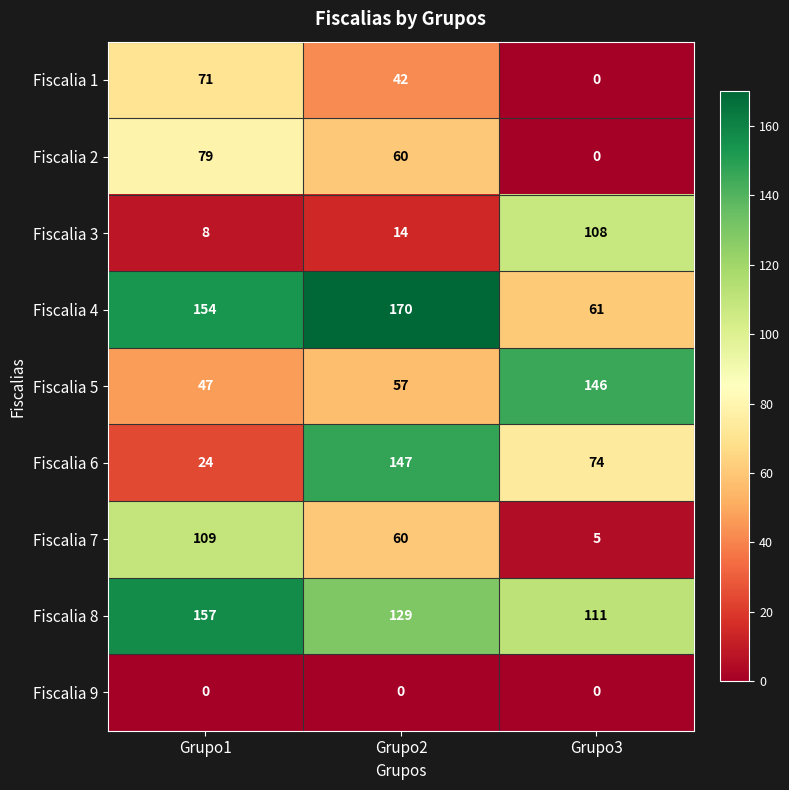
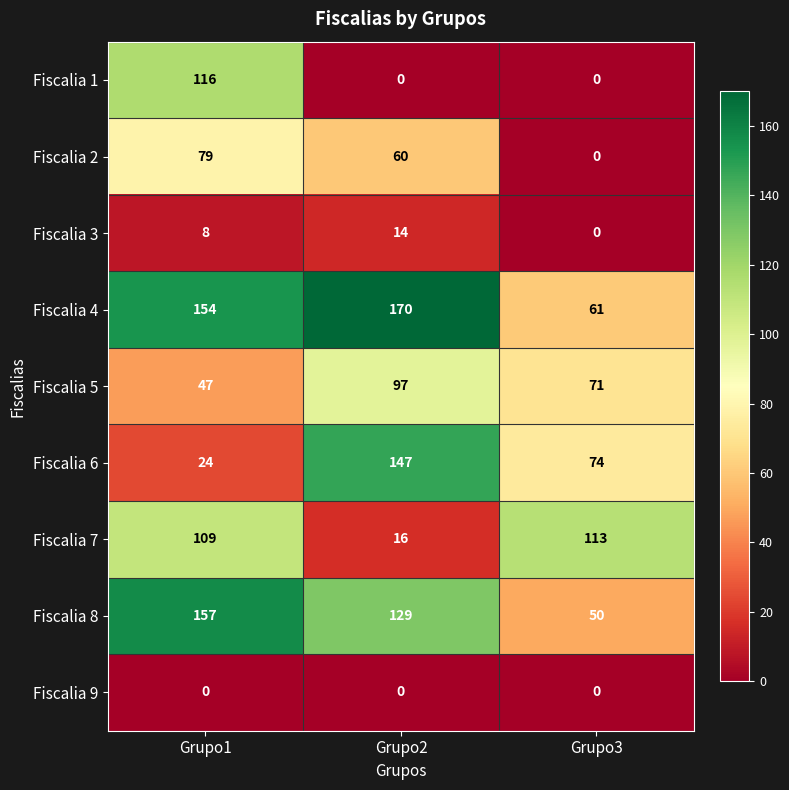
  {
    "Fiscalia 1": {
-     "Grupo1": 71,
-     "Grupo2": 42,
+     "Grupo1": 116,
+     "Grupo2": 0,
      "Grupo3": 0
    },
    "Fiscalia 2": {
      "Grupo1": 79,
      "Grupo2": 60,
      "Grupo3": 0
    },
    "Fiscalia 3": {
      "Grupo1": 8,
      "Grupo2": 14,
-     "Grupo3": 108
+     "Grupo3": 0
    },
    "Fiscalia 4": {
      "Grupo1": 154,
      "Grupo2": 170,
      "Grupo3": 61
    },
    "Fiscalia 5": {
      "Grupo1": 47,
-     "Grupo2": 57,
-     "Grupo3": 146
+     "Grupo2": 97,
+     "Grupo3": 71
    },
    "Fiscalia 6": {
      "Grupo1": 24,
      "Grupo2": 147,
      "Grupo3": 74
    },
    "Fiscalia 7": {
      "Grupo1": 109,
-     "Grupo2": 60,
-     "Grupo3": 5
+     "Grupo2": 16,
+     "Grupo3": 113
    },
    "Fiscalia 8": {
      "Grupo1": 157,
      "Grupo2": 129,
-     "Grupo3": 111
+     "Grupo3": 50
    },
    "Fiscalia 9": {
      "Grupo1": 0,
      "Grupo2": 0,
      "Grupo3": 0
    }
  }
